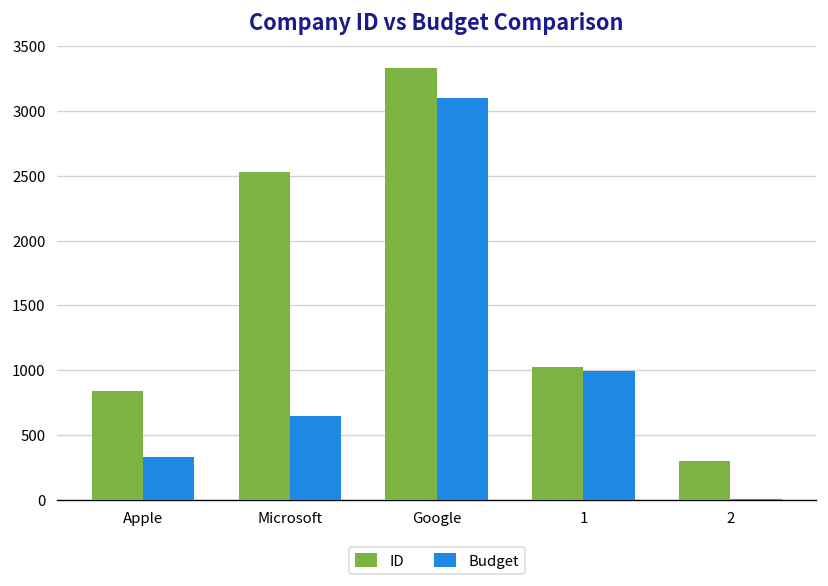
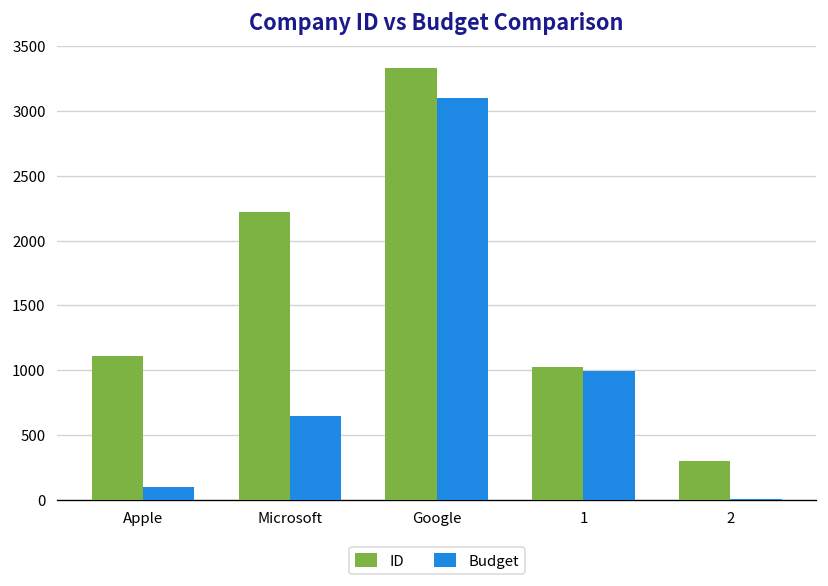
  {
    "ID": {
-     "Apple": 840,
-     "Microsoft": 2530,
+     "Apple": 1110,
+     "Microsoft": 2220,
      "Google": 3330,
      "1": 1020,
      "2": 300
    },
    "Budget": {
-     "Apple": 330,
+     "Apple": 100,
      "Microsoft": 650,
      "Google": 3100,
      "1": 990
    }
  }
